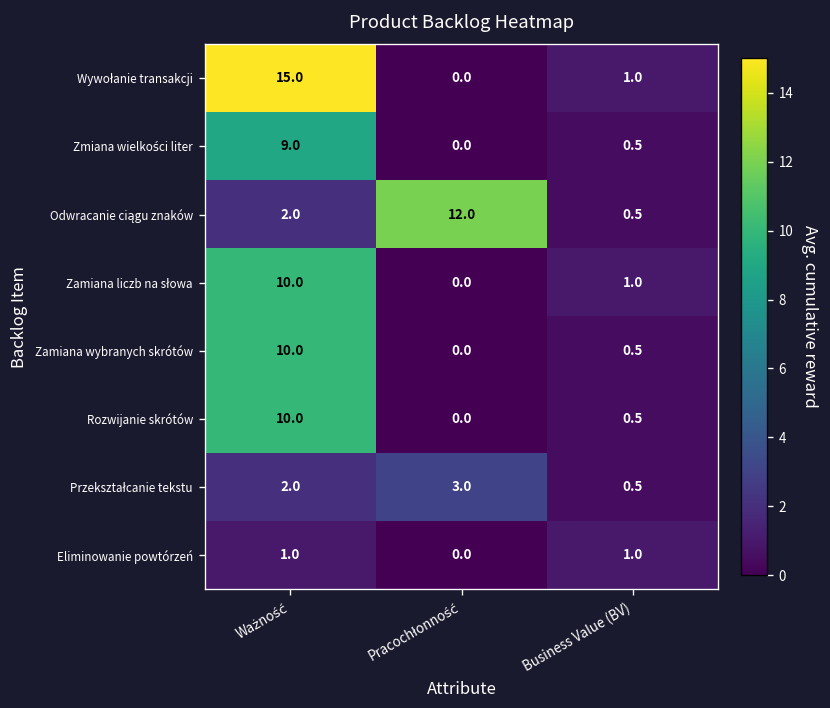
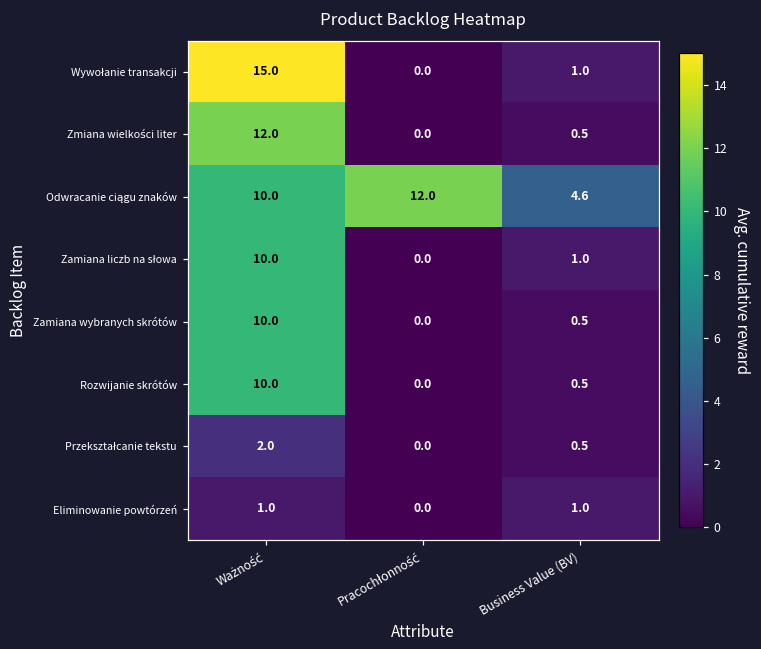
  {
    "Wywołanie transakcji": {
      "Ważność": 15.0,
      "Pracochłonność": 0.0,
      "Business Value (BV)": 1.0
    },
    "Zmiana wielkości liter": {
-     "Ważność": 9.0,
+     "Ważność": 12.0,
      "Pracochłonność": 0.0,
      "Business Value (BV)": 0.5
    },
    "Odwracanie ciągu znaków": {
-     "Ważność": 2.0,
+     "Ważność": 10.0,
      "Pracochłonność": 12.0,
-     "Business Value (BV)": 0.5
+     "Business Value (BV)": 4.6
    },
    "Zamiana liczb na słowa": {
      "Ważność": 10.0,
      "Pracochłonność": 0.0,
      "Business Value (BV)": 1.0
    },
    "Zamiana wybranych skrótów": {
      "Ważność": 10.0,
      "Pracochłonność": 0.0,
      "Business Value (BV)": 0.5
    },
    "Rozwijanie skrótów": {
      "Ważność": 10.0,
      "Pracochłonność": 0.0,
      "Business Value (BV)": 0.5
    },
    "Przekształcanie tekstu": {
      "Ważność": 2.0,
-     "Pracochłonność": 3.0,
+     "Pracochłonność": 0.0,
      "Business Value (BV)": 0.5
    },
    "Eliminowanie powtórzeń": {
      "Ważność": 1.0,
      "Pracochłonność": 0.0,
      "Business Value (BV)": 1.0
    }
  }
